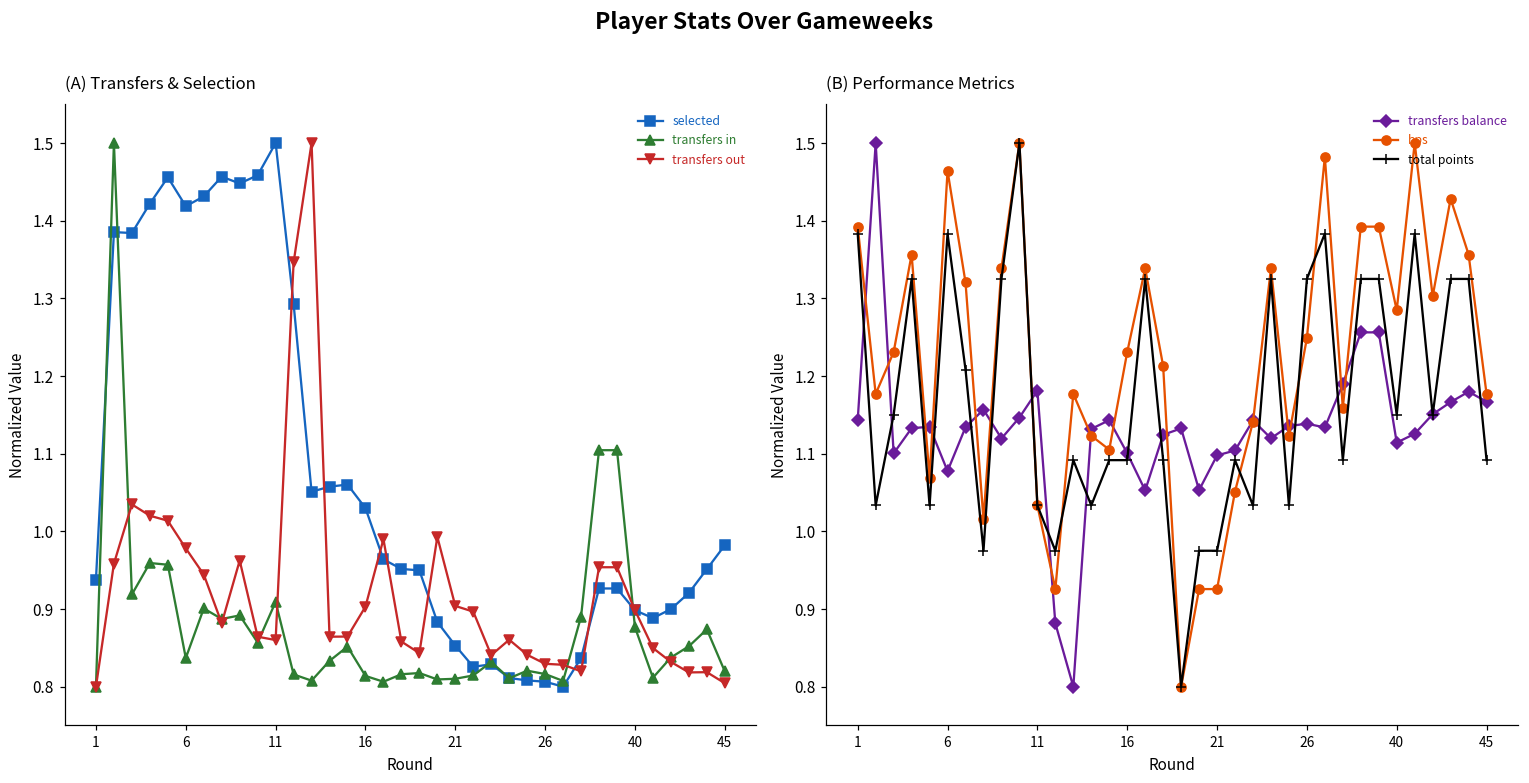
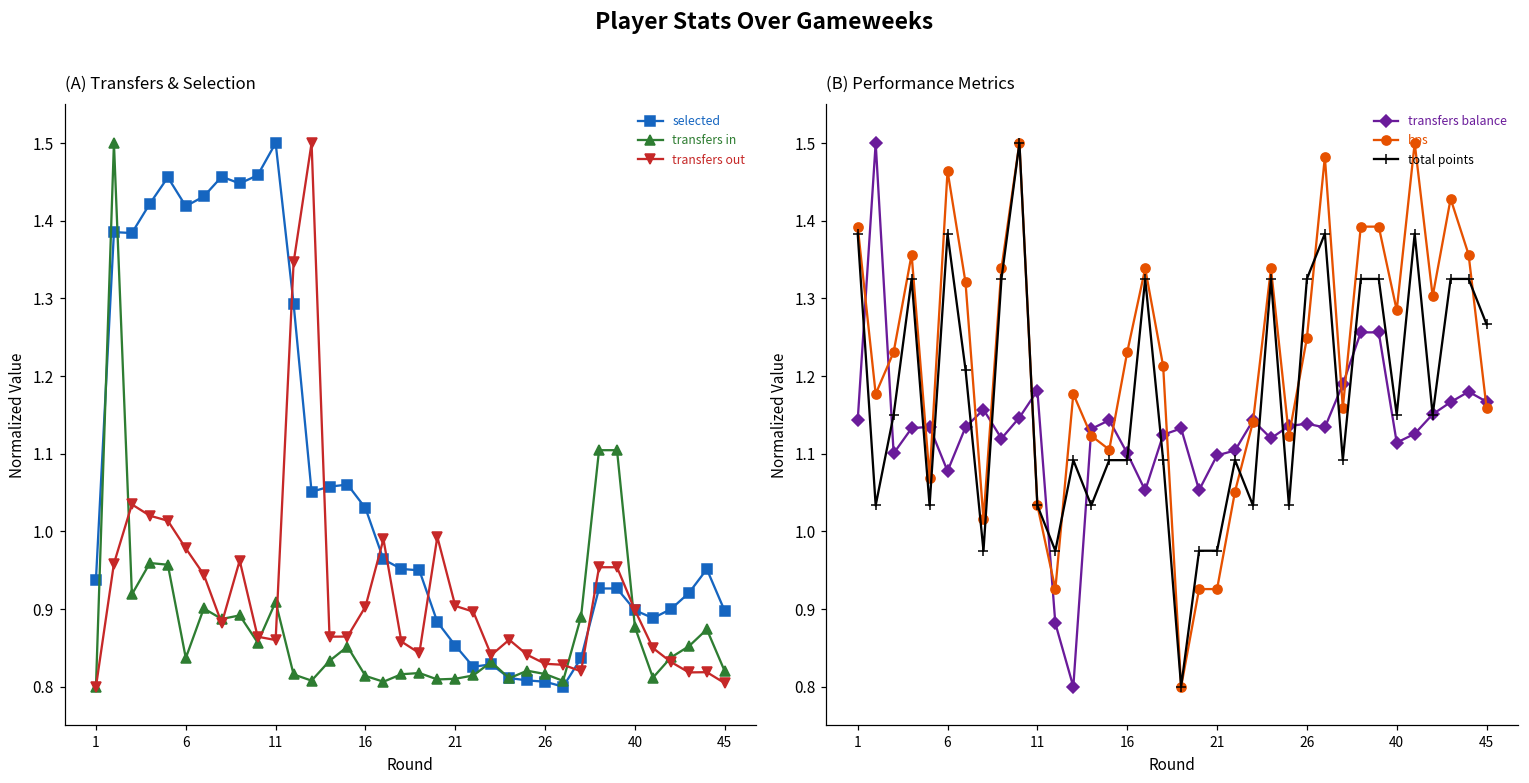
  {
    "(A) Transfers & Selection": {
      "selected": {
-       "45": 0.98
+       "45": 0.90
      },
      "transfers in": {
        "40": 0.88,
        "45": 0.82
      },
      "transfers out": {
        "45": 0.80
      }
    },
    "(B) Performance Metrics": {
      "transfers balance": {
        "40": 1.11,
        "45": 1.17
      },
      "bps": {
        "40": 1.28,
-       "45": 1.18
+       "45": 1.16
      },
      "total points": {
        "40": 1.15,
-       "45": 1.09
+       "45": 1.27
      }
    }
  }
